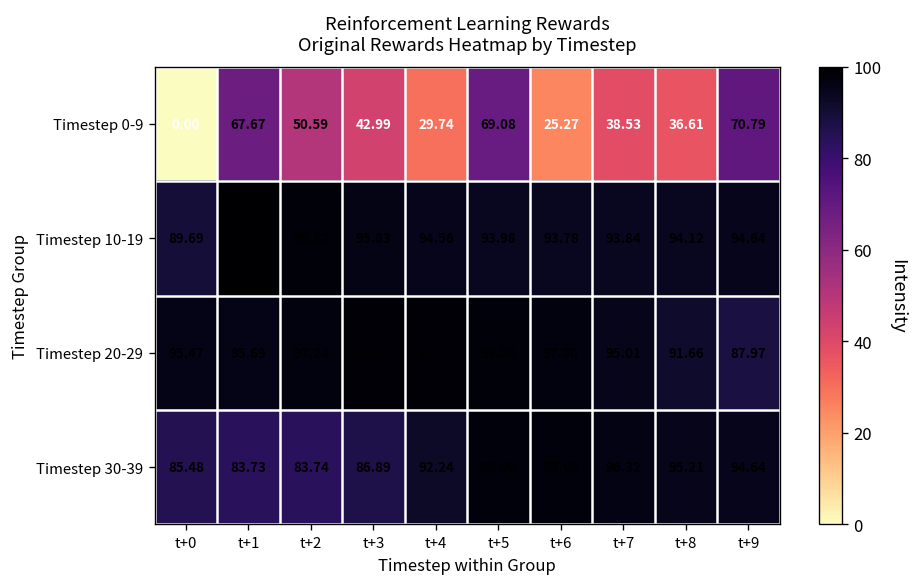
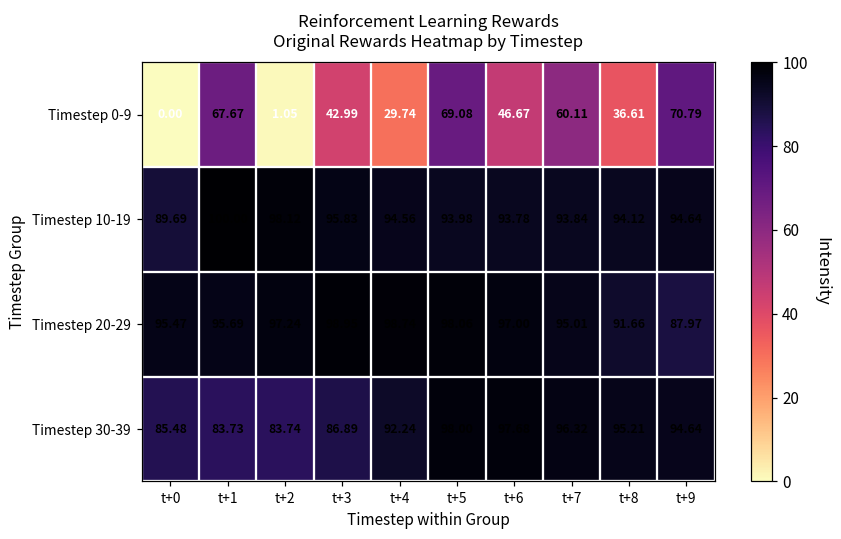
  {
    "Timestep 0-9": {
      "t+0": 0.00,
      "t+1": 67.67,
-     "t+2": 50.59,
+     "t+2": 1.05,
      "t+3": 42.99,
      "t+4": 29.74,
      "t+5": 69.08,
-     "t+6": 25.27,
-     "t+7": 38.53,
+     "t+6": 46.67,
+     "t+7": 60.11,
      "t+8": 36.61,
      "t+9": 70.79
    },
    "Timestep 10-19": {
      "t+0": 89.69
    },
    "Timestep 20-29": {
      "t+9": 87.97
    },
    "Timestep 30-39": {
      "t+0": 85.48,
      "t+1": 83.73,
      "t+2": 83.74,
      "t+3": 86.89
    }
  }
